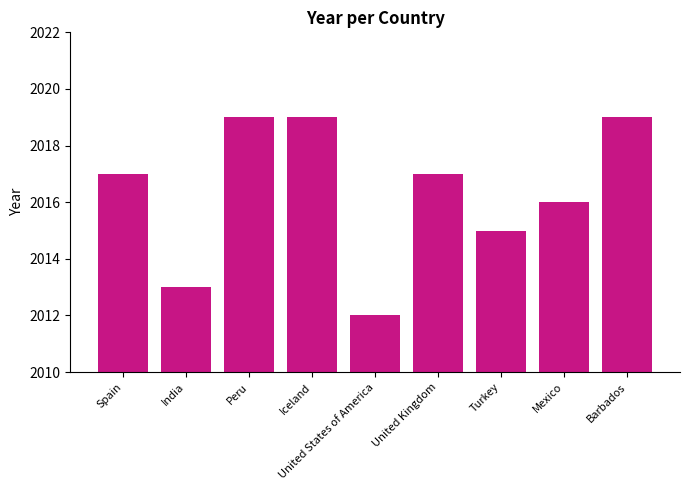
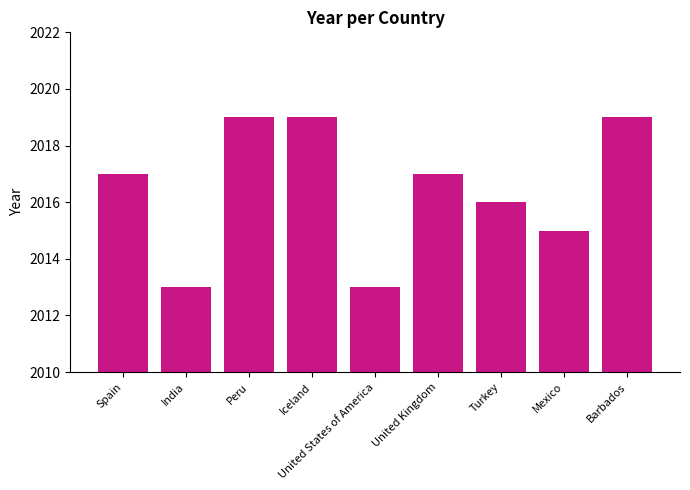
  {
    "Spain": 2017,
    "India": 2013,
    "Peru": 2019,
    "Iceland": 2019,
-   "United States of America": 2012,
+   "United States of America": 2013,
    "United Kingdom": 2017,
-   "Turkey": 2015,
-   "Mexico": 2016,
+   "Turkey": 2016,
+   "Mexico": 2015,
    "Barbados": 2019
  }
